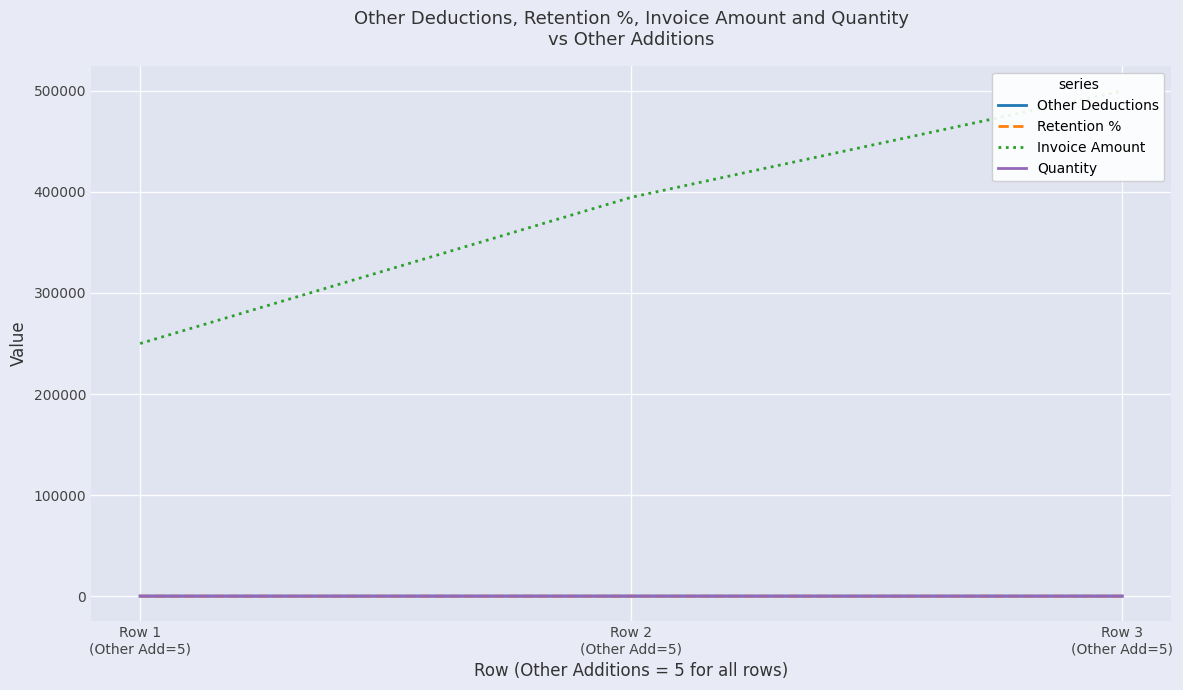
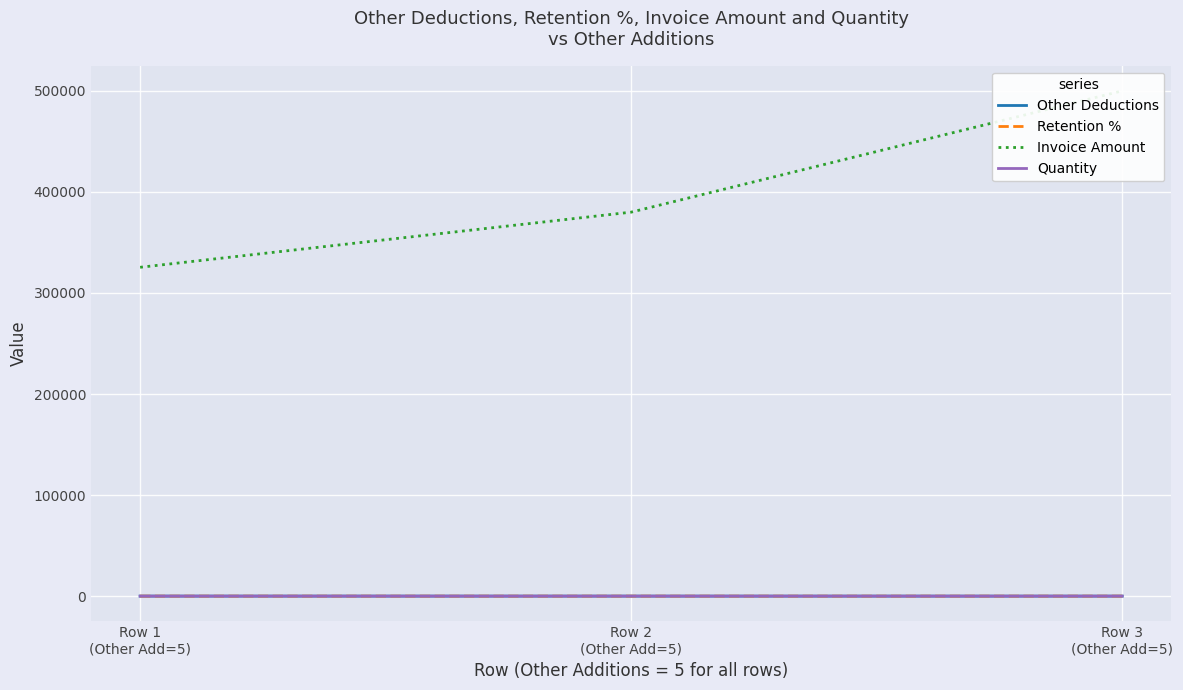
  {
    "Quantity": {
      "Row 1 (Other Add=5)": 0,
      "Row 2 (Other Add=5)": 0,
      "Row 3 (Other Add=5)": 0
    },
    "Invoice Amount": {
-     "Row 1 (Other Add=5)": 250000,
-     "Row 2 (Other Add=5)": 395000
+     "Row 1 (Other Add=5)": 325000,
+     "Row 2 (Other Add=5)": 380000
    }
  }
